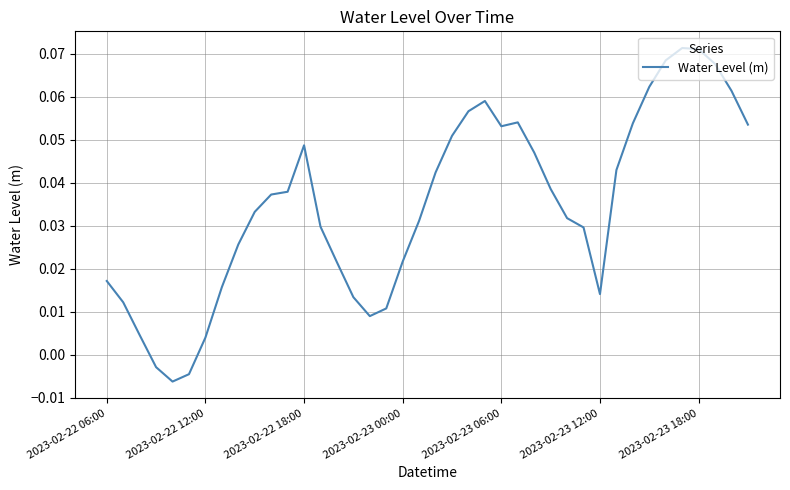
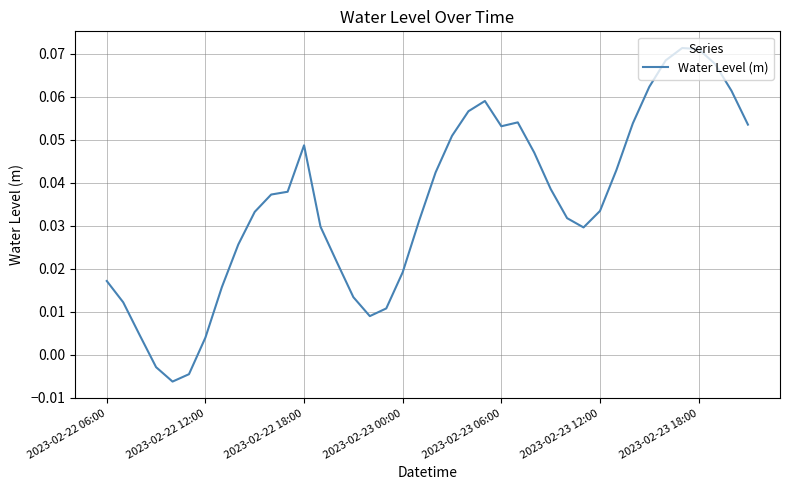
  {
    "2023-02-22 06:00": 0.017,
    "2023-02-22 12:00": 0.004,
    "2023-02-22 18:00": 0.049,
-   "2023-02-23 00:00": 0.022,
+   "2023-02-23 00:00": 0.019,
    "2023-02-23 06:00": 0.053,
-   "2023-02-23 12:00": 0.014
+   "2023-02-23 12:00": 0.033
  }
